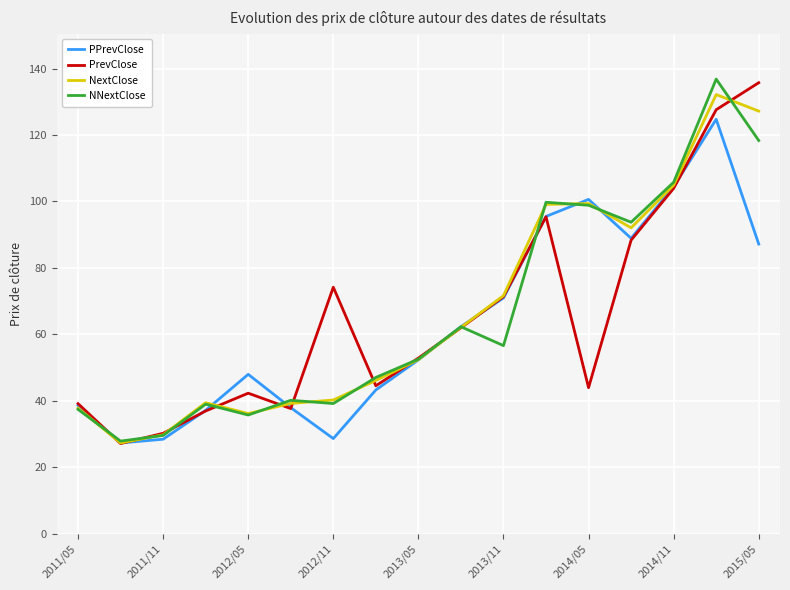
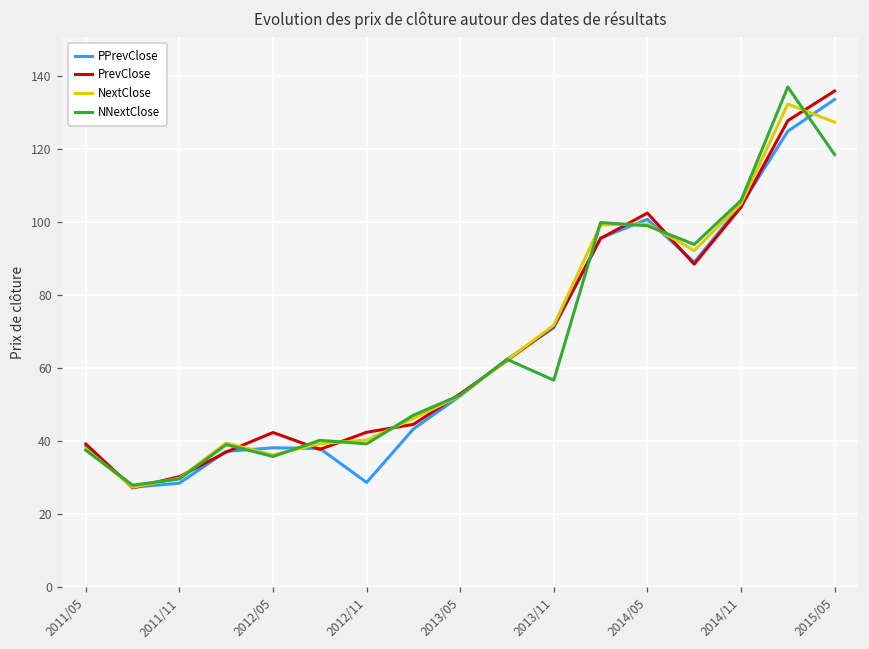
  {
    "PPrevClose": {
      "2011/11": 28,
-     "2012/05": 48,
+     "2012/05": 38,
      "2012/11": 29,
      "2014/05": 101,
-     "2015/05": 87
+     "2015/05": 133
    },
    "PrevClose": {
      "2012/05": 42,
-     "2012/11": 74,
-     "2014/05": 44,
+     "2012/11": 42,
+     "2014/05": 102,
      "2015/05": 136
    },
    "NextClose": {
      "2012/11": 40,
      "2015/05": 127
    },
    "NNextClose": {
      "2012/11": 39,
      "2013/11": 57,
      "2014/11": 106,
      "2015/05": 118
    }
  }
